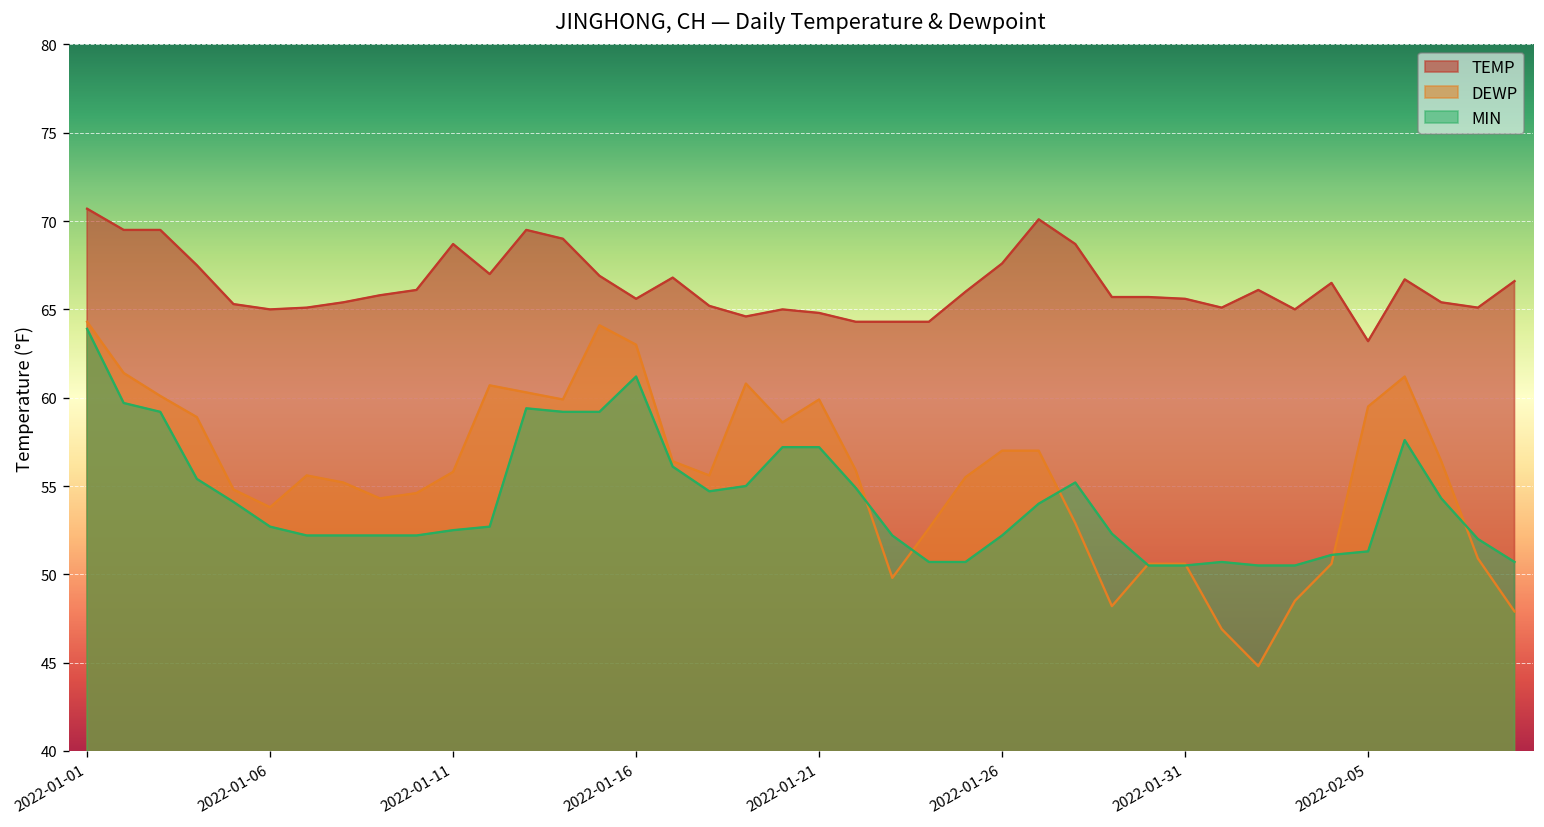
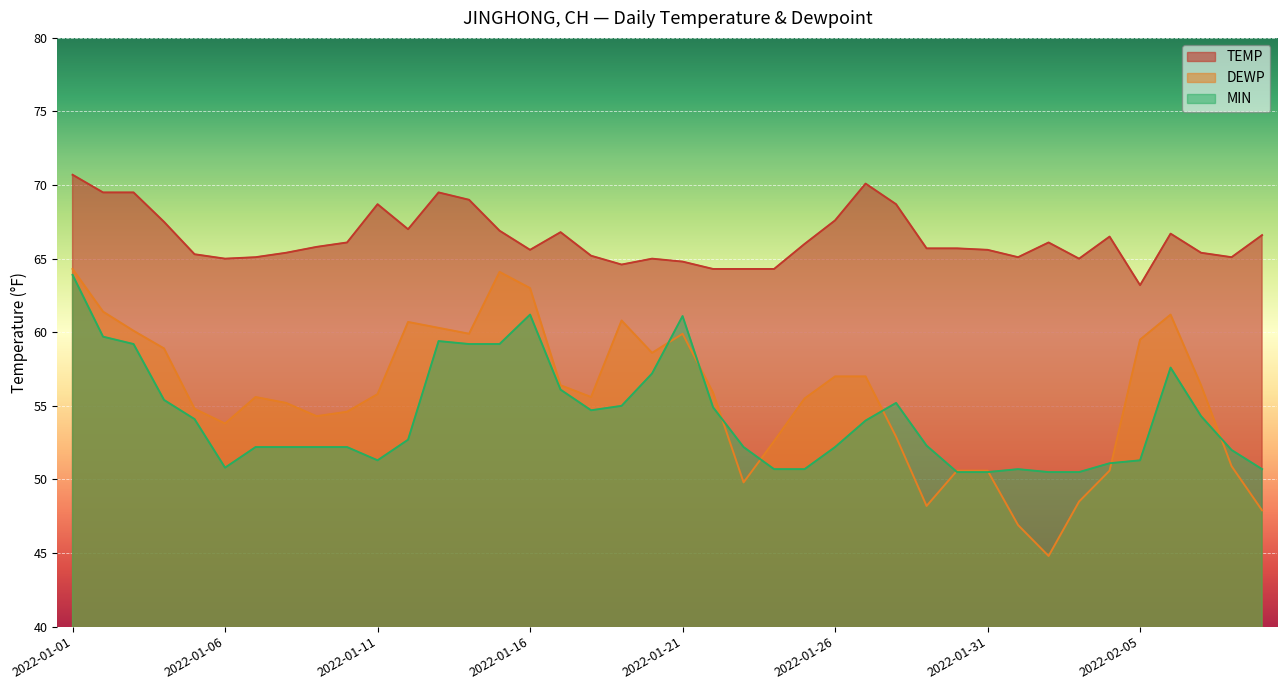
  {
    "MIN": {
      "2022-01-01": 63.9,
-     "2022-01-06": 52.7,
-     "2022-01-11": 52.5,
+     "2022-01-06": 50.8,
+     "2022-01-11": 51.3,
      "2022-01-16": 61.2,
-     "2022-01-21": 57.2,
+     "2022-01-21": 61.1,
      "2022-01-26": 52.2,
      "2022-02-05": 51.3
    }
  }
